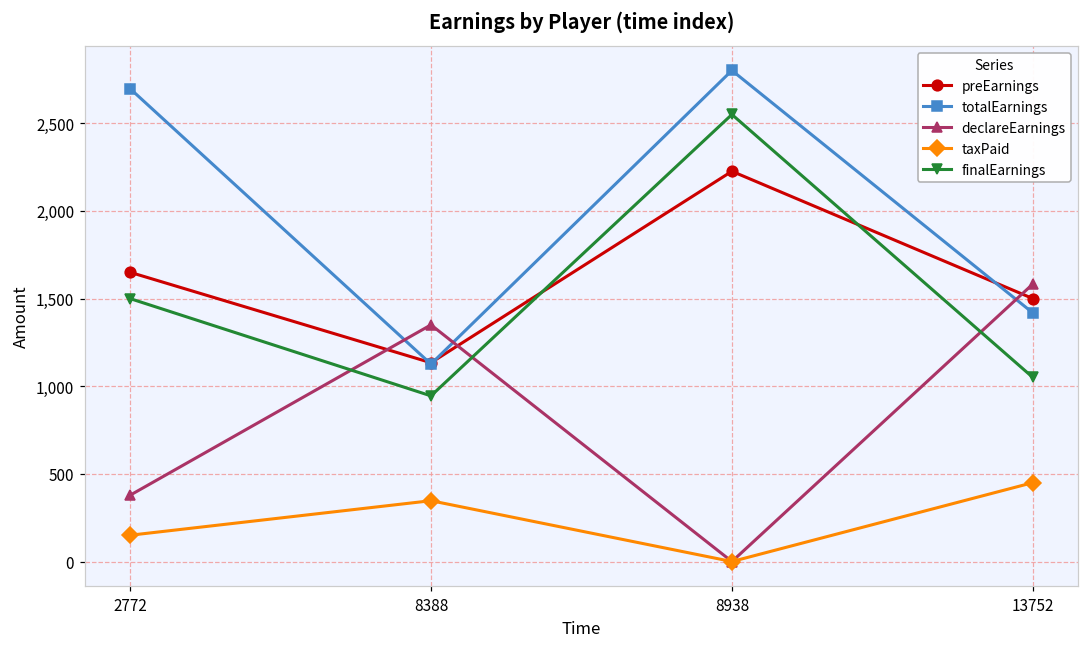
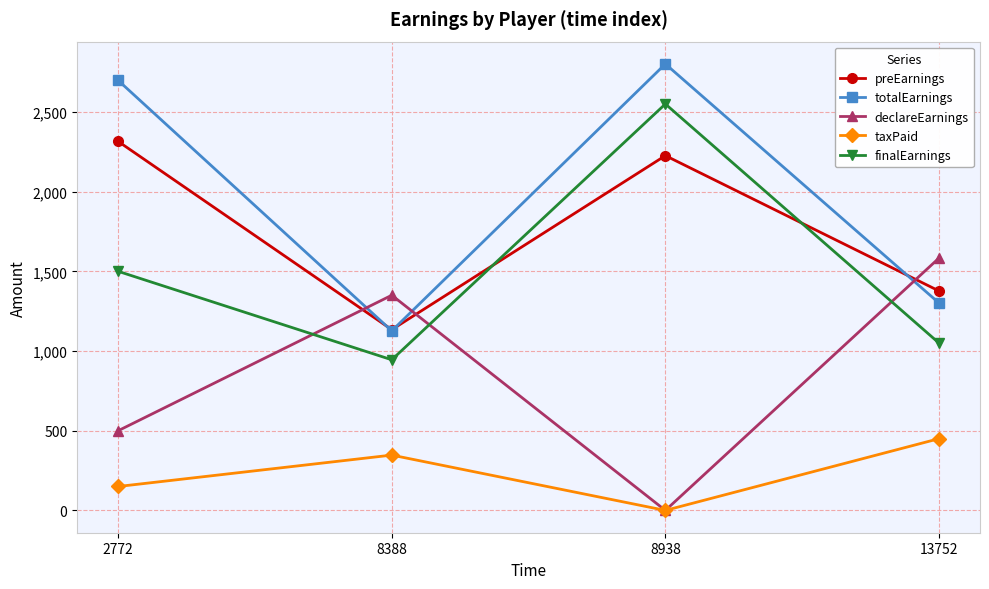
  {
    "preEarnings": {
-     "2772": "1,650",
+     "2772": "2,320",
      "8938": "2,230",
-     "13752": "1,500"
+     "13752": "1,380"
    },
    "totalEarnings": {
      "2772": "2,700",
      "8938": "2,800",
-     "13752": "1,420"
+     "13752": "1,300"
    },
    "declareEarnings": {
-     "2772": "380",
+     "2772": "500",
      "8388": "1,350",
      "13752": "1,580"
    },
    "taxPaid": {
      "2772": "150",
      "8388": "350",
      "13752": "450"
    },
    "finalEarnings": {
      "2772": "1,500",
      "8388": "950",
      "8938": "2,550",
      "13752": "1,050"
    }
  }
